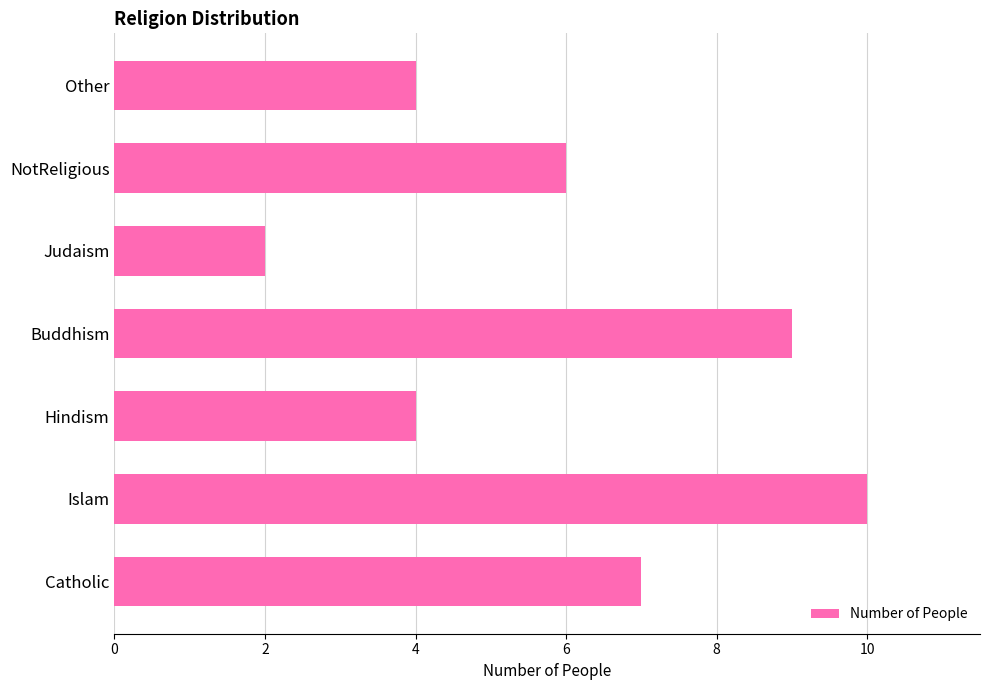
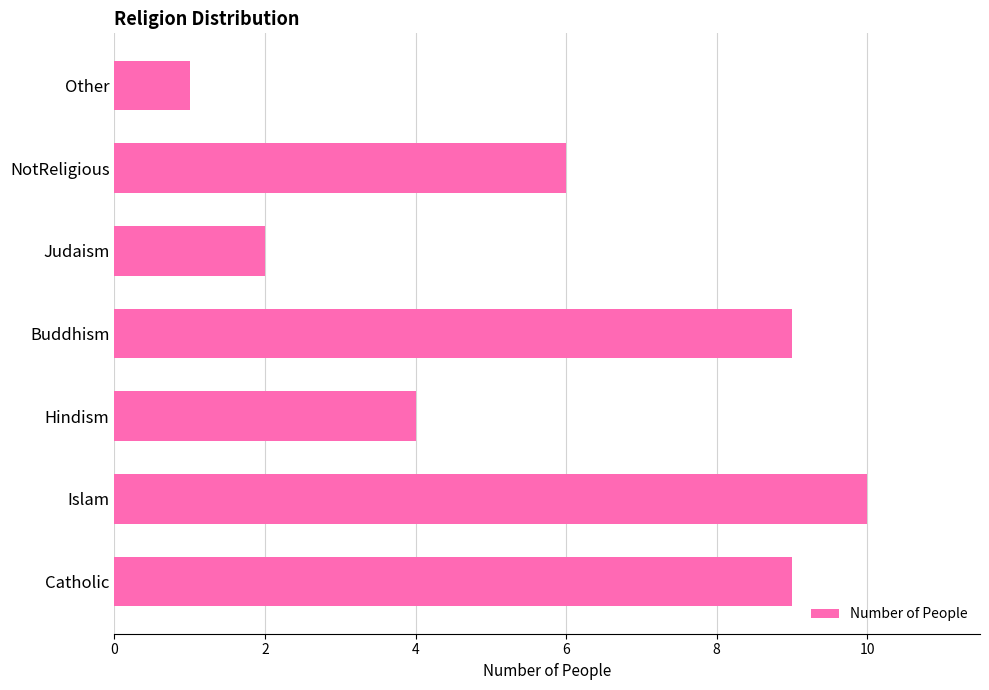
  {
-   "Other": 4,
+   "Other": 1,
    "NotReligious": 6,
    "Judaism": 2,
    "Buddhism": 9,
    "Hindism": 4,
    "Islam": 10,
-   "Catholic": 7
+   "Catholic": 9
  }
